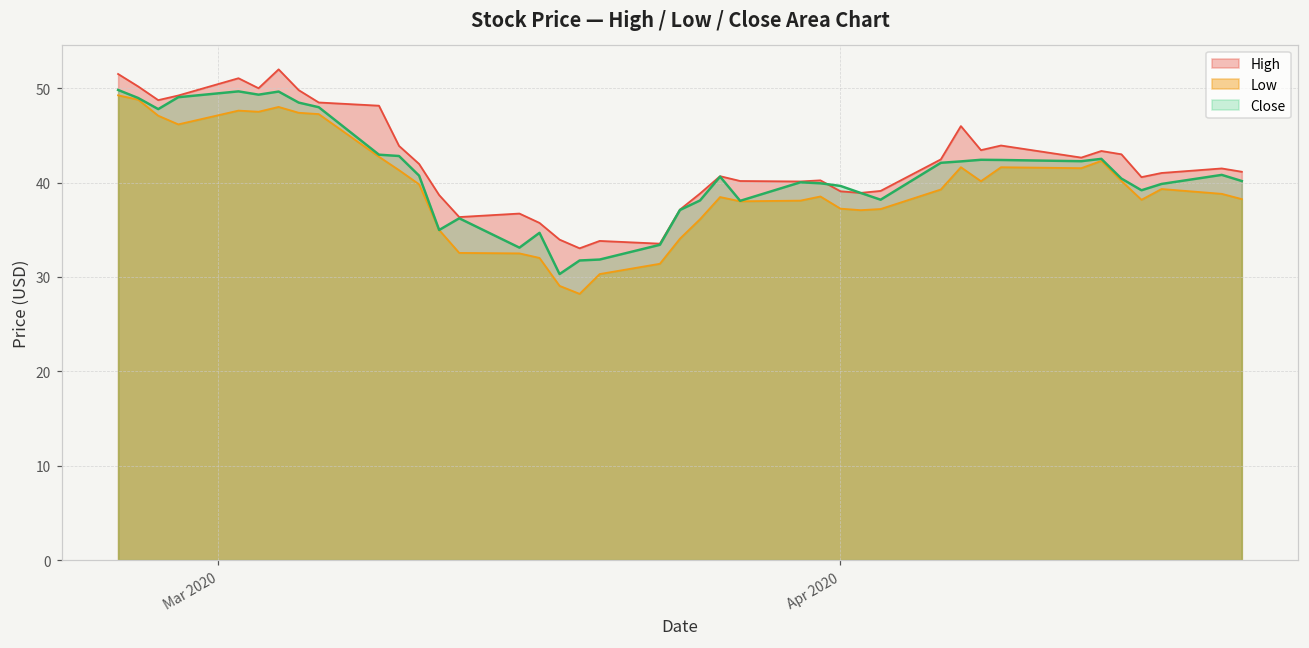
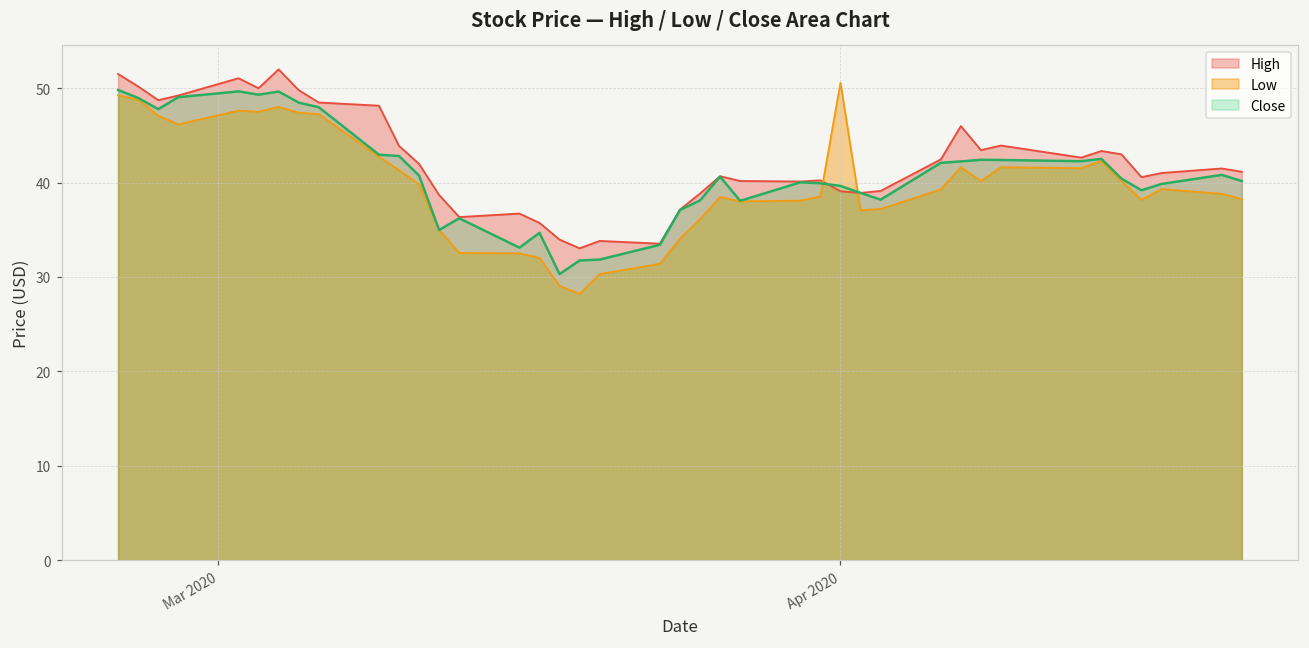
  {
    "High": {
      "Apr 2020": 39
    },
    "Low": {
-     "Apr 2020": 37
+     "Apr 2020": 51
    },
    "Close": {
      "Apr 2020": 40
    }
  }
